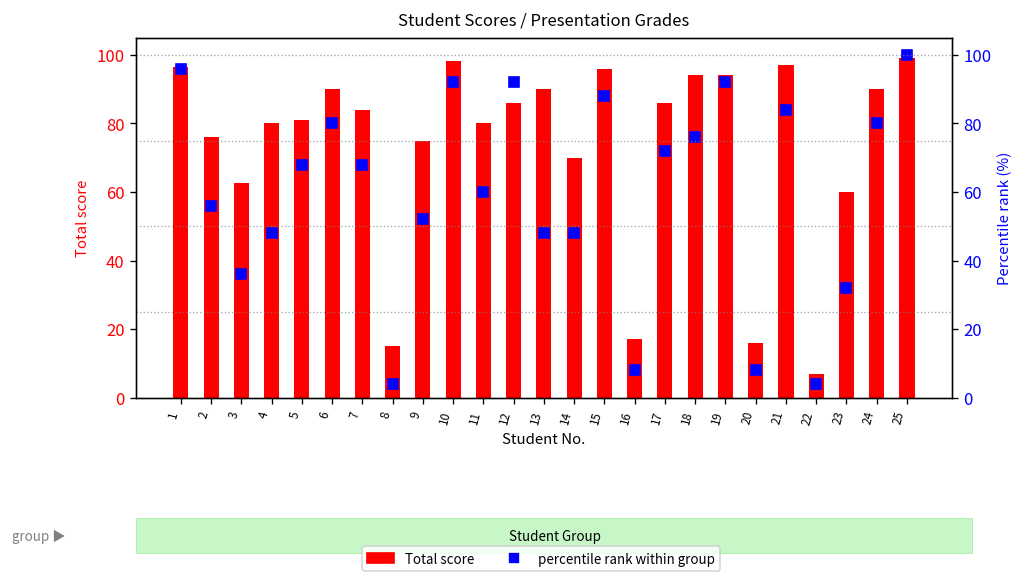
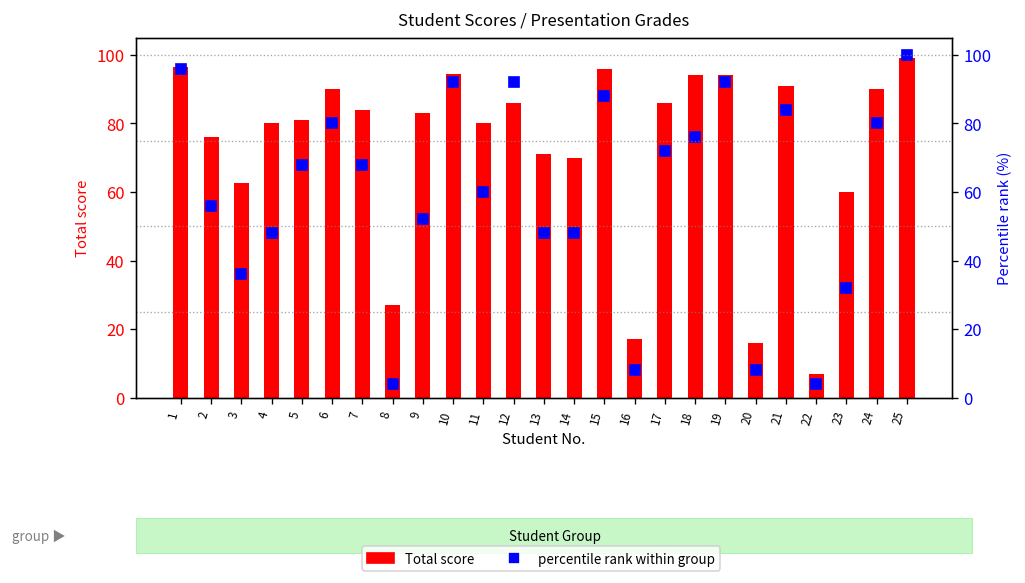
  {
    "Total score": {
      "1": 97,
      "2": 76,
      "3": 63,
      "4": 80,
      "5": 81,
      "6": 90,
      "7": 84,
-     "8": 15,
-     "9": 75,
-     "10": 98,
+     "8": 27,
+     "9": 83,
+     "10": 95,
      "11": 80,
      "12": 86,
-     "13": 90,
+     "13": 71,
      "14": 70,
      "15": 96,
      "16": 17,
      "17": 86,
      "18": 94,
      "19": 94,
      "20": 16,
-     "21": 97,
+     "21": 91,
      "22": 7,
      "23": 60,
      "24": 90,
      "25": 99
    }
  }
